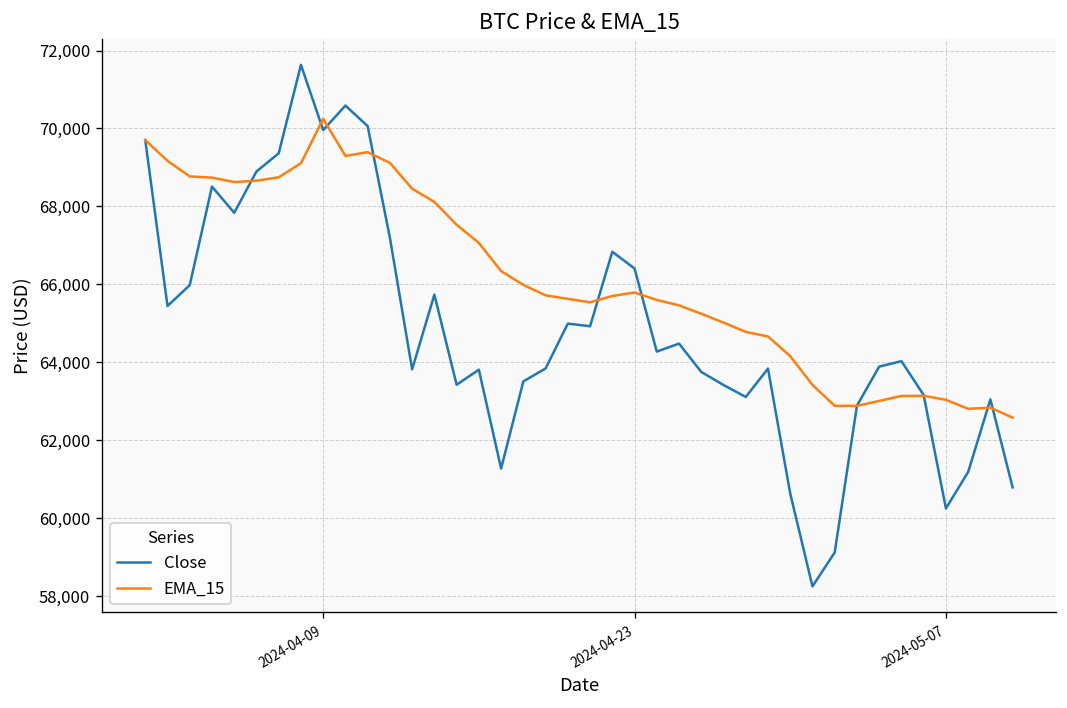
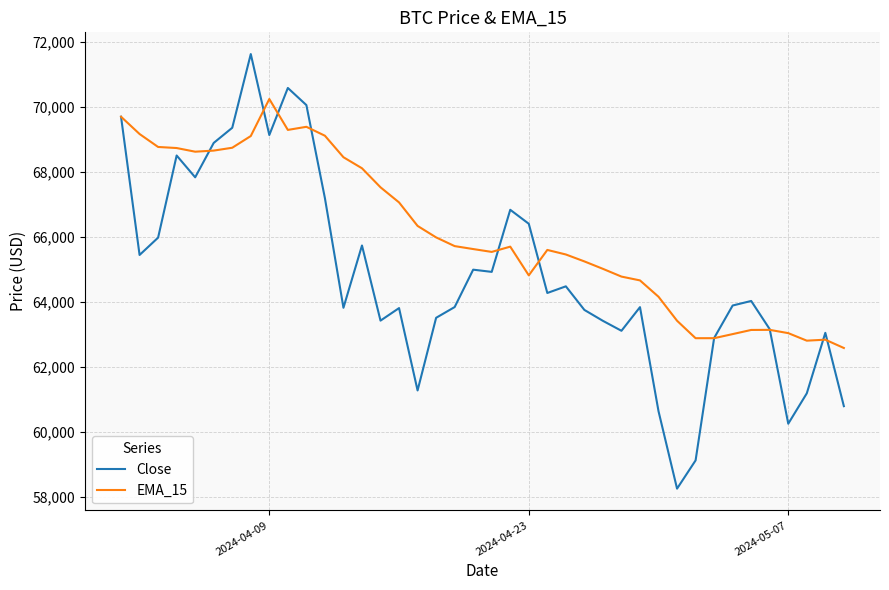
  {
    "Close": {
-     "2024-04-09": "70,000",
+     "2024-04-09": "69,100",
      "2024-04-23": "66,400",
      "2024-05-07": "60,300"
    },
    "EMA_15": {
      "2024-04-09": "70,200",
-     "2024-04-23": "65,800",
+     "2024-04-23": "64,800",
      "2024-05-07": "63,000"
    }
  }
